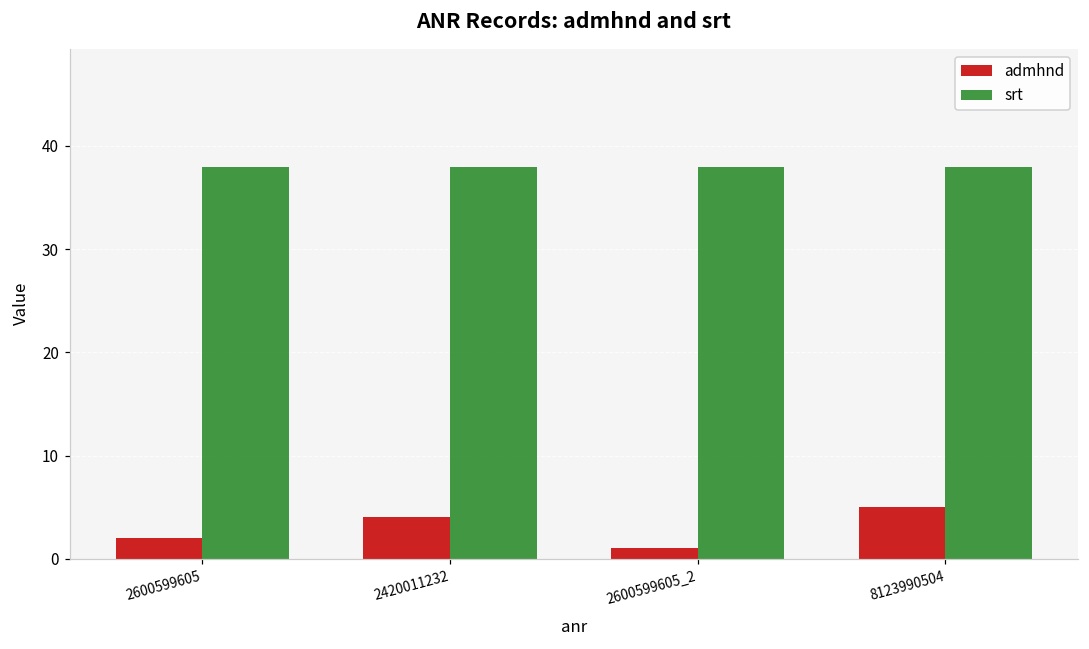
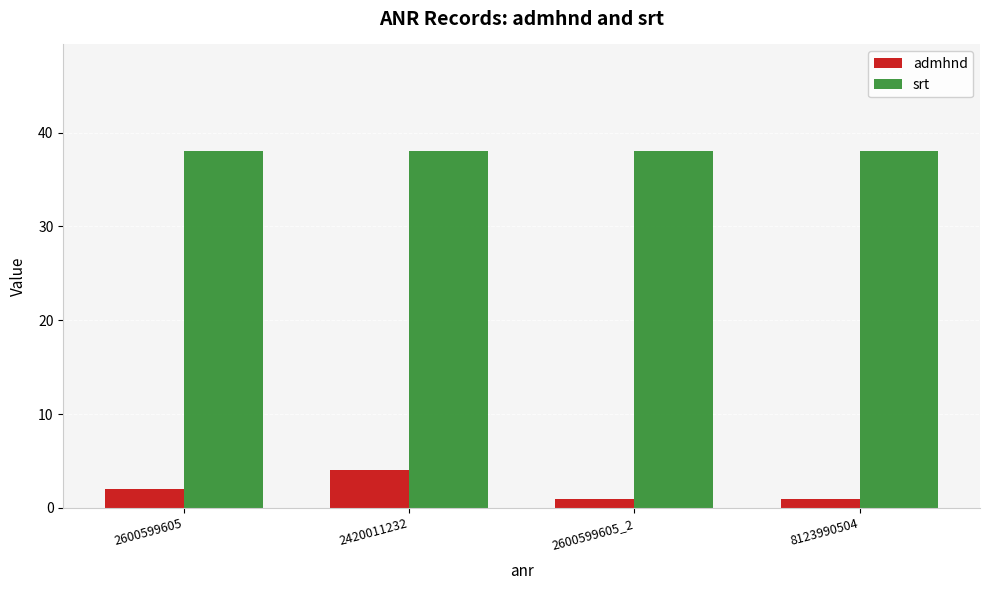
  {
    "admhnd": {
      "2600599605": 2,
      "2420011232": 4,
      "2600599605_2": 1,
-     "8123990504": 5
+     "8123990504": 1
    },
    "srt": {
      "2600599605": 38,
      "2420011232": 38,
      "2600599605_2": 38,
      "8123990504": 38
    }
  }
